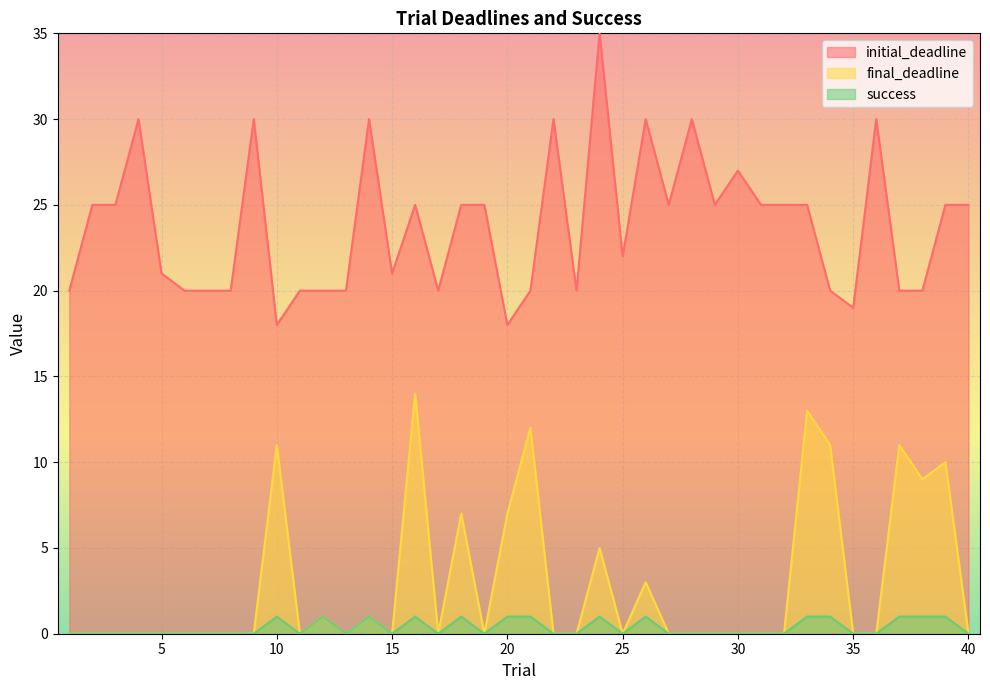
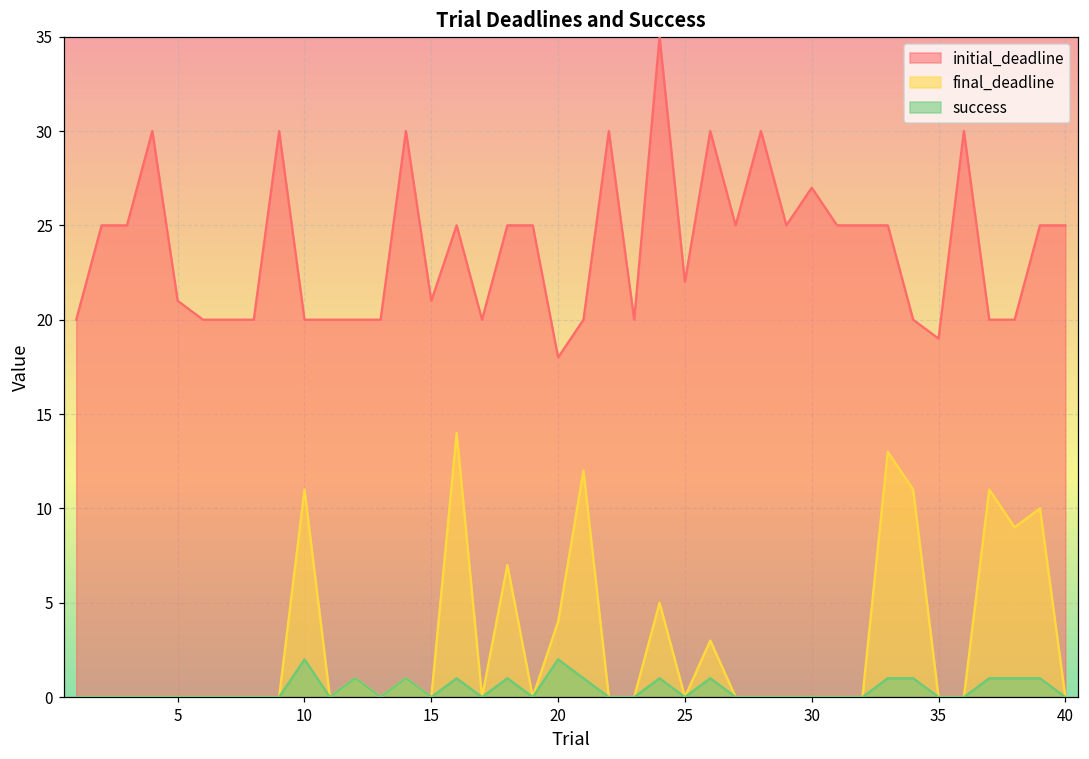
  {
    "initial_deadline": {
      "5": 21,
-     "10": 18,
+     "10": 20,
      "15": 21,
      "20": 18,
      "25": 22,
      "30": 27,
      "35": 19,
      "40": 25
    },
    "final_deadline": {
      "10": 11,
-     "20": 7
+     "20": 4
    },
    "success": {
-     "10": 1,
-     "20": 1
+     "10": 2,
+     "20": 2
    }
  }
